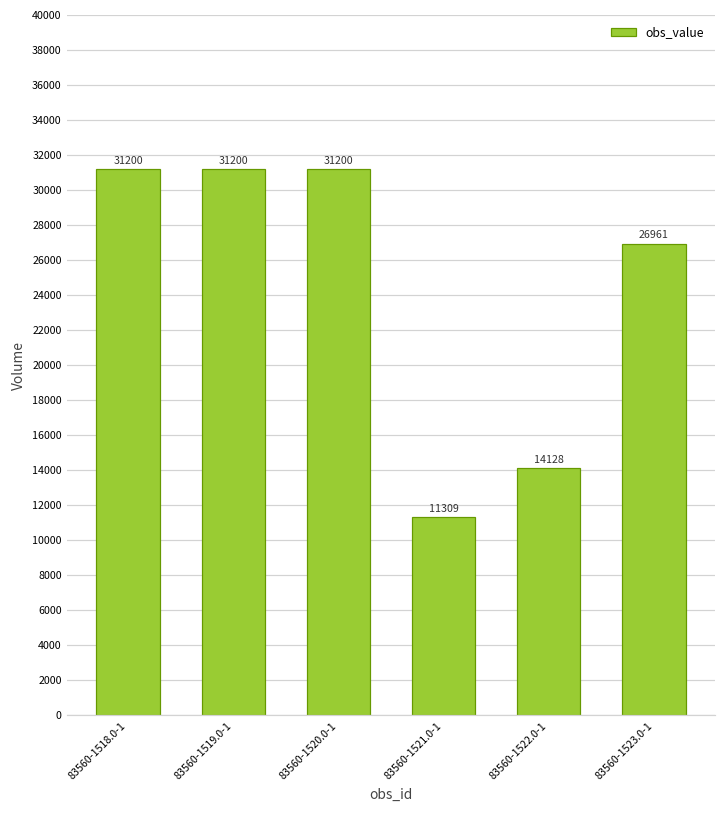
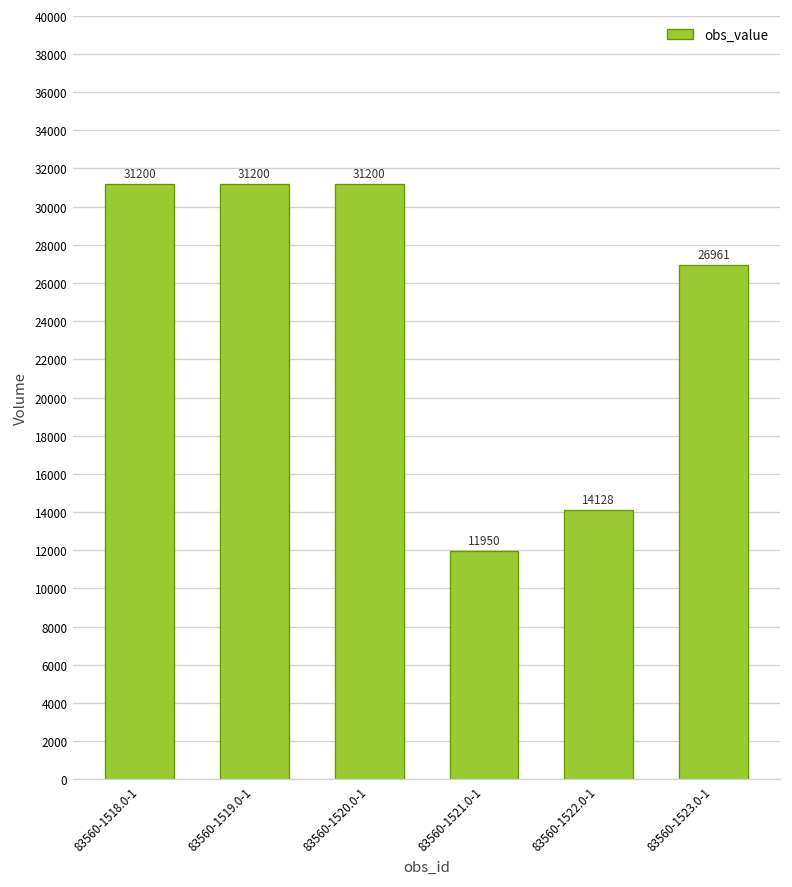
  {
    "83560-1518.0-1": 31200,
    "83560-1519.0-1": 31200,
    "83560-1520.0-1": 31200,
-   "83560-1521.0-1": 11309,
+   "83560-1521.0-1": 11950,
    "83560-1522.0-1": 14128,
    "83560-1523.0-1": 26961
  }
